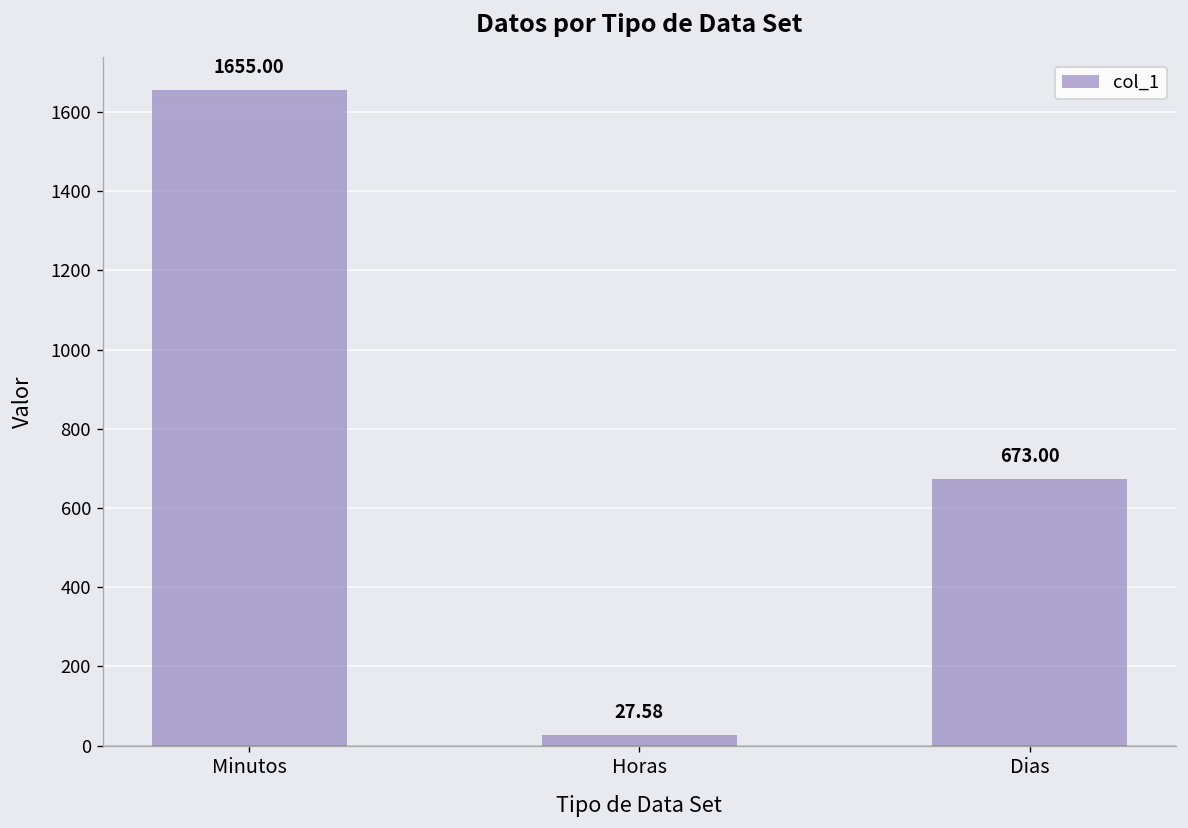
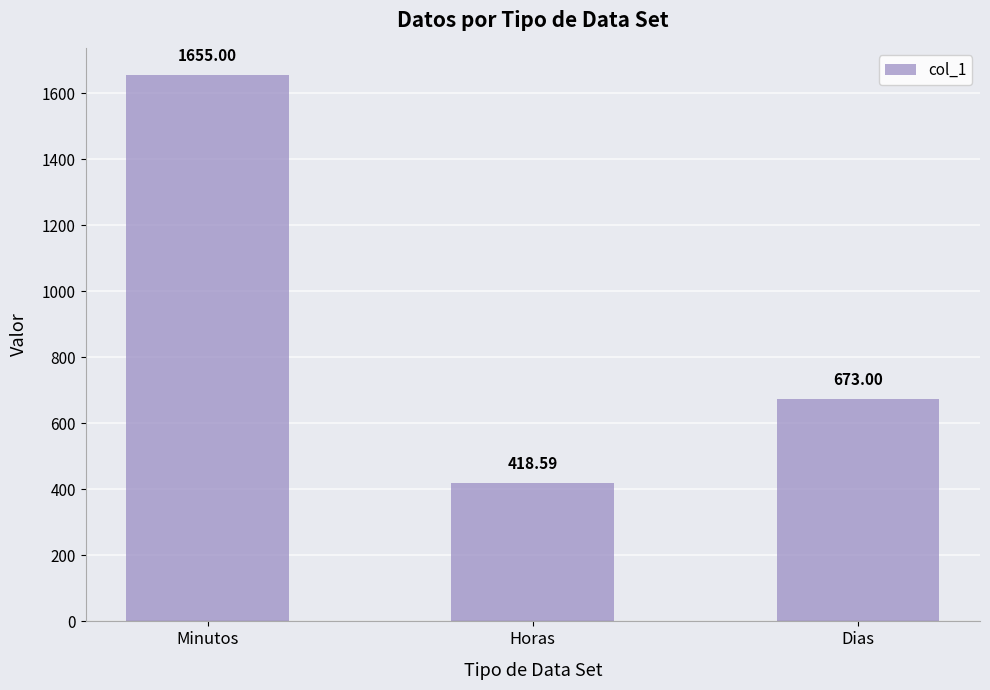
  {
    "Minutos": 1655.00,
-   "Horas": 27.58,
+   "Horas": 418.59,
    "Dias": 673.00
  }
